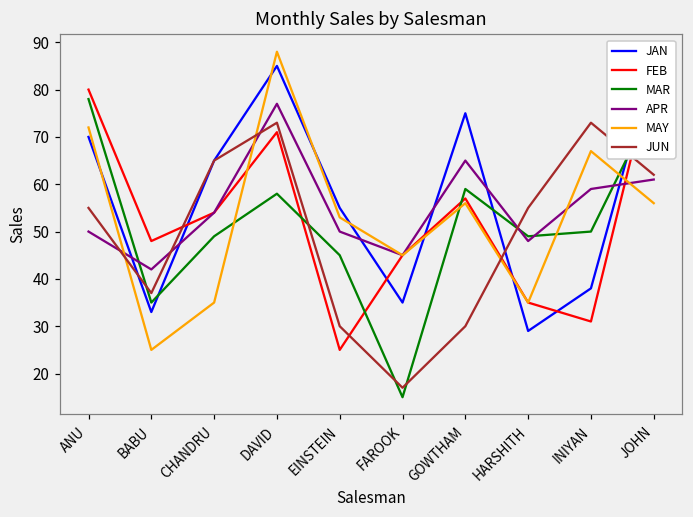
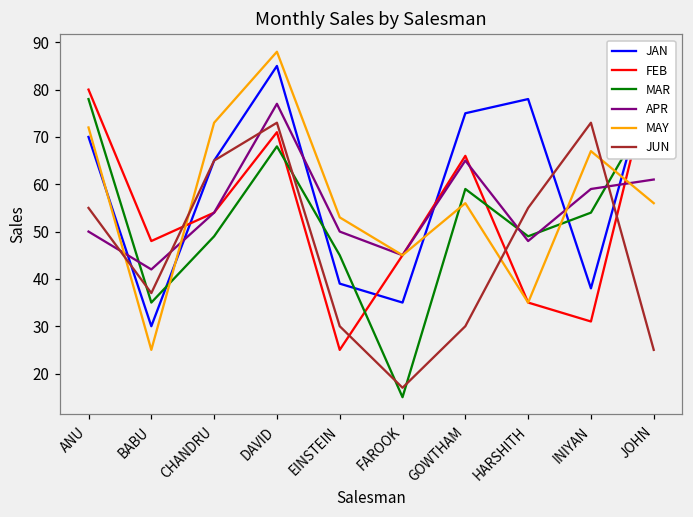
  {
    "JAN": {
      "ANU": 70,
-     "BABU": 33,
+     "BABU": 30,
      "DAVID": 85,
-     "EINSTEIN": 55,
+     "EINSTEIN": 39,
      "FAROOK": 35,
      "GOWTHAM": 75,
-     "HARSHITH": 29,
+     "HARSHITH": 78,
      "INIYAN": 38
    },
    "FEB": {
      "ANU": 80,
      "BABU": 48,
      "DAVID": 71,
      "EINSTEIN": 25,
-     "GOWTHAM": 57,
+     "GOWTHAM": 66,
      "INIYAN": 31
    },
    "MAR": {
      "ANU": 78,
      "BABU": 35,
      "CHANDRU": 49,
-     "DAVID": 58,
+     "DAVID": 68,
      "EINSTEIN": 45,
      "FAROOK": 15,
      "GOWTHAM": 59,
      "HARSHITH": 49,
-     "INIYAN": 50
+     "INIYAN": 54
    },
    "APR": {
      "ANU": 50,
      "BABU": 42,
      "DAVID": 77,
      "EINSTEIN": 50,
      "GOWTHAM": 65,
      "HARSHITH": 48,
      "INIYAN": 59,
      "JOHN": 61
    },
    "MAY": {
      "ANU": 72,
      "BABU": 25,
-     "CHANDRU": 35,
+     "CHANDRU": 73,
      "DAVID": 88,
      "EINSTEIN": 53,
      "GOWTHAM": 56,
      "INIYAN": 67,
      "JOHN": 56
    },
    "JUN": {
      "ANU": 55,
      "BABU": 37,
      "DAVID": 73,
      "EINSTEIN": 30,
      "FAROOK": 17,
      "GOWTHAM": 30,
      "HARSHITH": 55,
      "INIYAN": 73,
-     "JOHN": 62
+     "JOHN": 25
    }
  }
